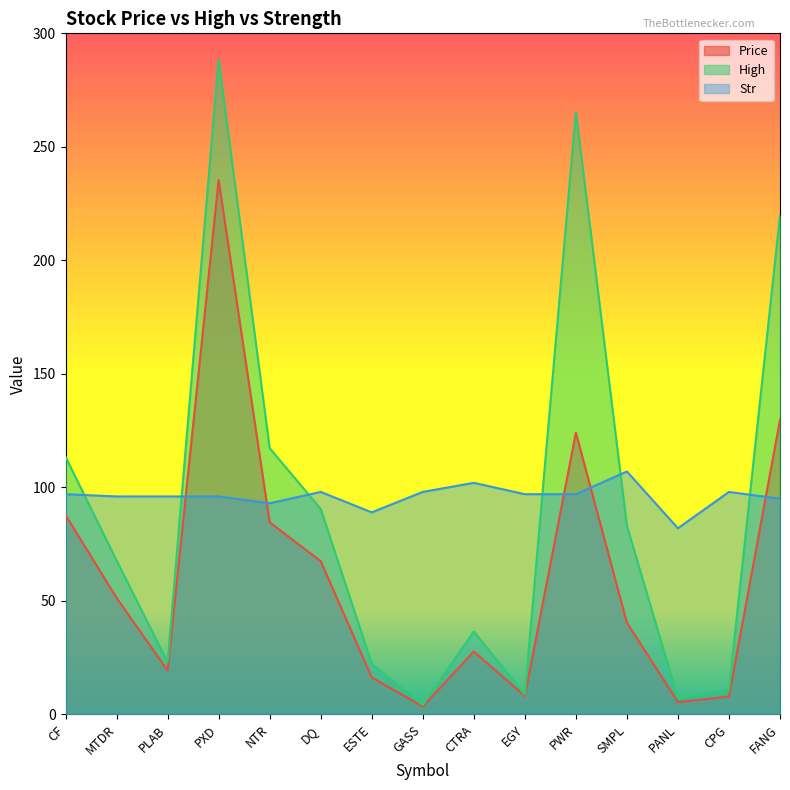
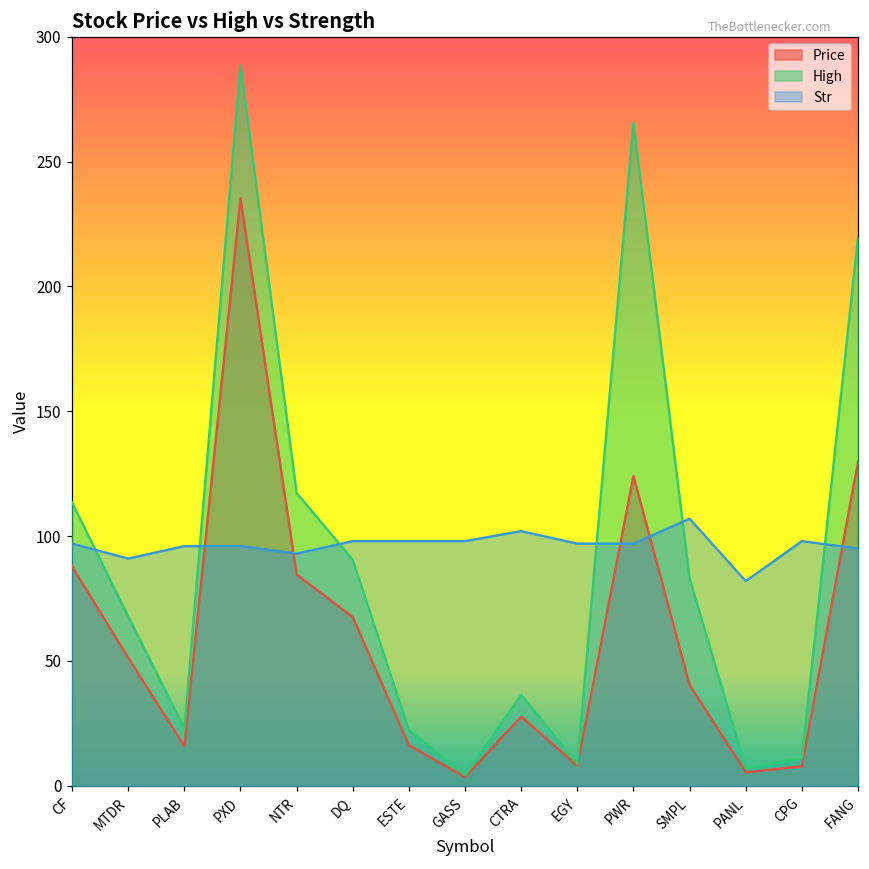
  {
    "Price": {
      "CF": 88,
      "MTDR": 51,
-     "PLAB": 19,
+     "PLAB": 16,
      "PXD": 235,
      "NTR": 85,
      "DQ": 68,
      "ESTE": 16,
      "CTRA": 28,
      "PWR": 124,
      "SMPL": 40,
      "PANL": 5,
      "CPG": 8,
      "FANG": 130
    },
    "High": {
      "CF": 114,
      "MTDR": 68,
      "PLAB": 23,
      "PXD": 289,
      "NTR": 117,
      "DQ": 91,
      "ESTE": 22,
      "CTRA": 37,
      "PWR": 265,
      "SMPL": 83,
      "PANL": 7,
      "CPG": 11,
      "FANG": 220
    },
    "Str": {
      "CF": 97,
-     "MTDR": 96,
+     "MTDR": 91,
      "PLAB": 96,
      "PXD": 96,
      "NTR": 93,
      "DQ": 98,
-     "ESTE": 89,
+     "ESTE": 98,
      "GASS": 98,
      "CTRA": 102,
      "EGY": 97,
      "PWR": 97,
      "SMPL": 107,
      "PANL": 82,
      "CPG": 98,
      "FANG": 95
    }
  }
